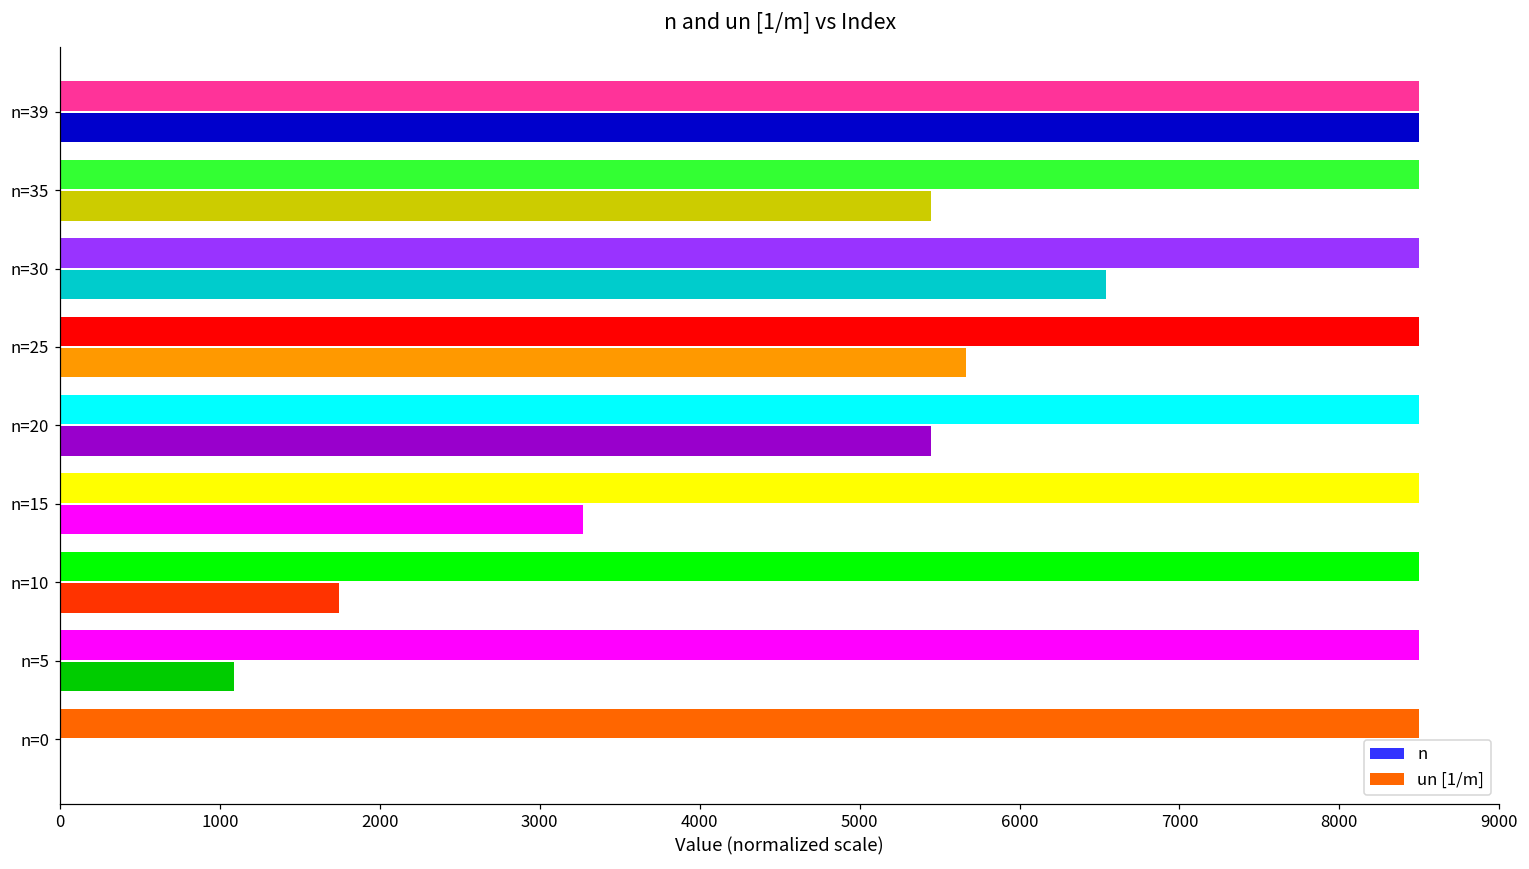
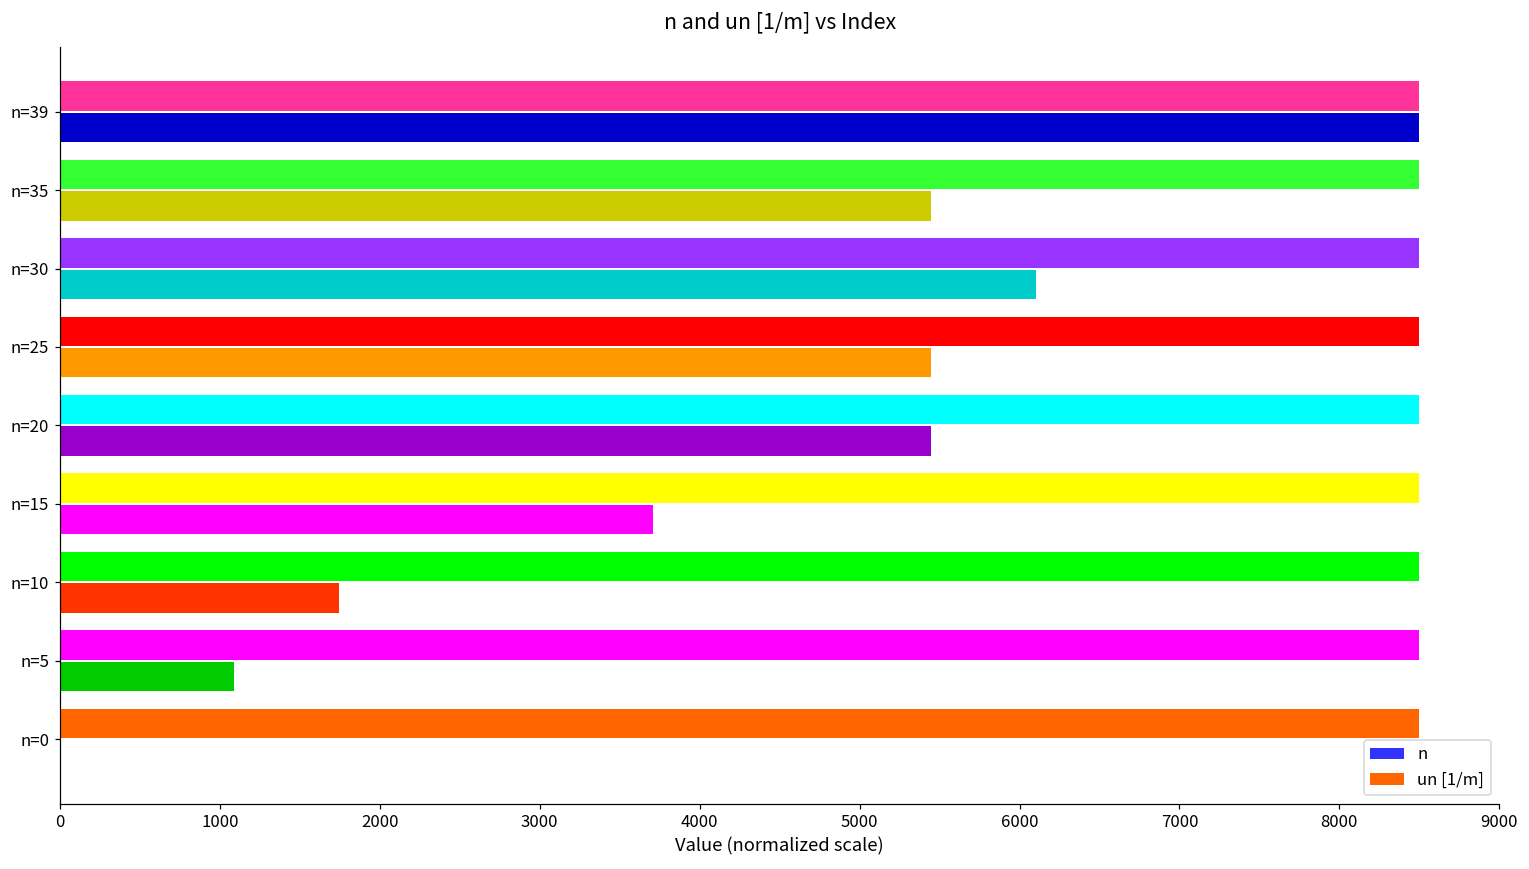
  {
    "n": {
      "n=39": 8500,
      "n=35": 5450,
-     "n=30": 6540,
-     "n=25": 5670,
+     "n=30": 6100,
+     "n=25": 5450,
      "n=20": 5450,
-     "n=15": 3270,
+     "n=15": 3710,
      "n=10": 1740,
      "n=5": 1090,
      "n=0": 0
    },
    "un [1/m]": {
      "n=39": 8500,
      "n=35": 8500,
      "n=30": 8500,
      "n=25": 8500,
      "n=20": 8500,
      "n=15": 8500,
      "n=10": 8500,
      "n=5": 8500,
      "n=0": 8500
    }
  }
